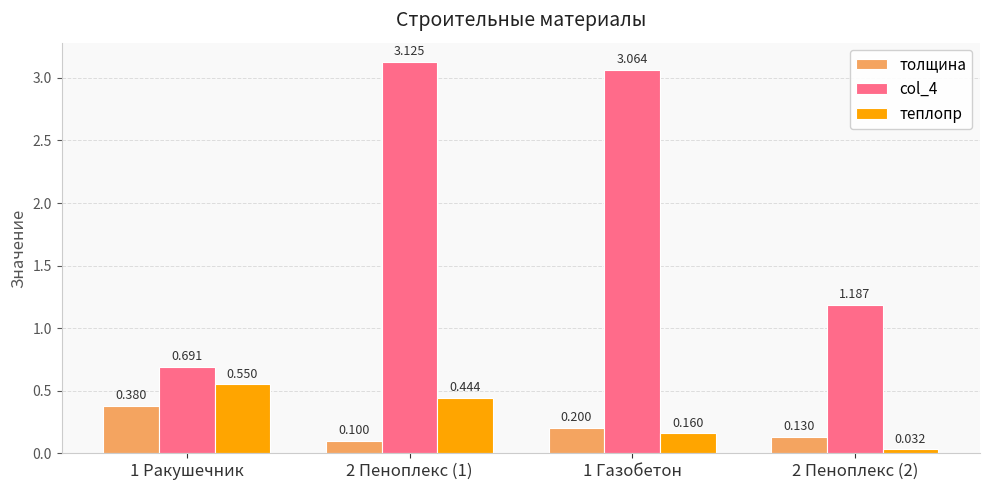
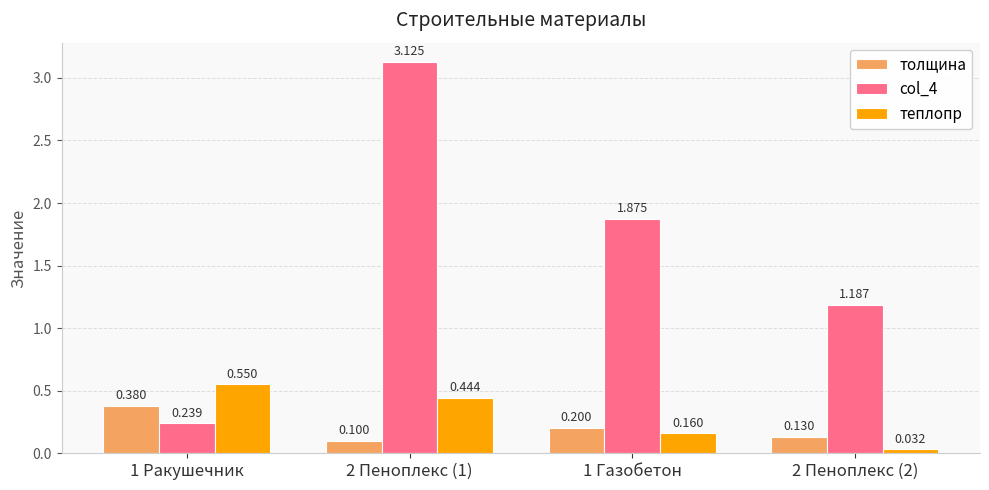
  {
    "толщина": {
      "1 Ракушечник": 0.380,
      "2 Пеноплекс (1)": 0.100,
      "1 Газобетон": 0.200,
      "2 Пеноплекс (2)": 0.130
    },
    "col_4": {
-     "1 Ракушечник": 0.691,
+     "1 Ракушечник": 0.239,
      "2 Пеноплекс (1)": 3.125,
-     "1 Газобетон": 3.064,
+     "1 Газобетон": 1.875,
      "2 Пеноплекс (2)": 1.187
    },
    "теплопр": {
      "1 Ракушечник": 0.550,
      "2 Пеноплекс (1)": 0.444,
      "1 Газобетон": 0.160,
      "2 Пеноплекс (2)": 0.032
    }
  }
